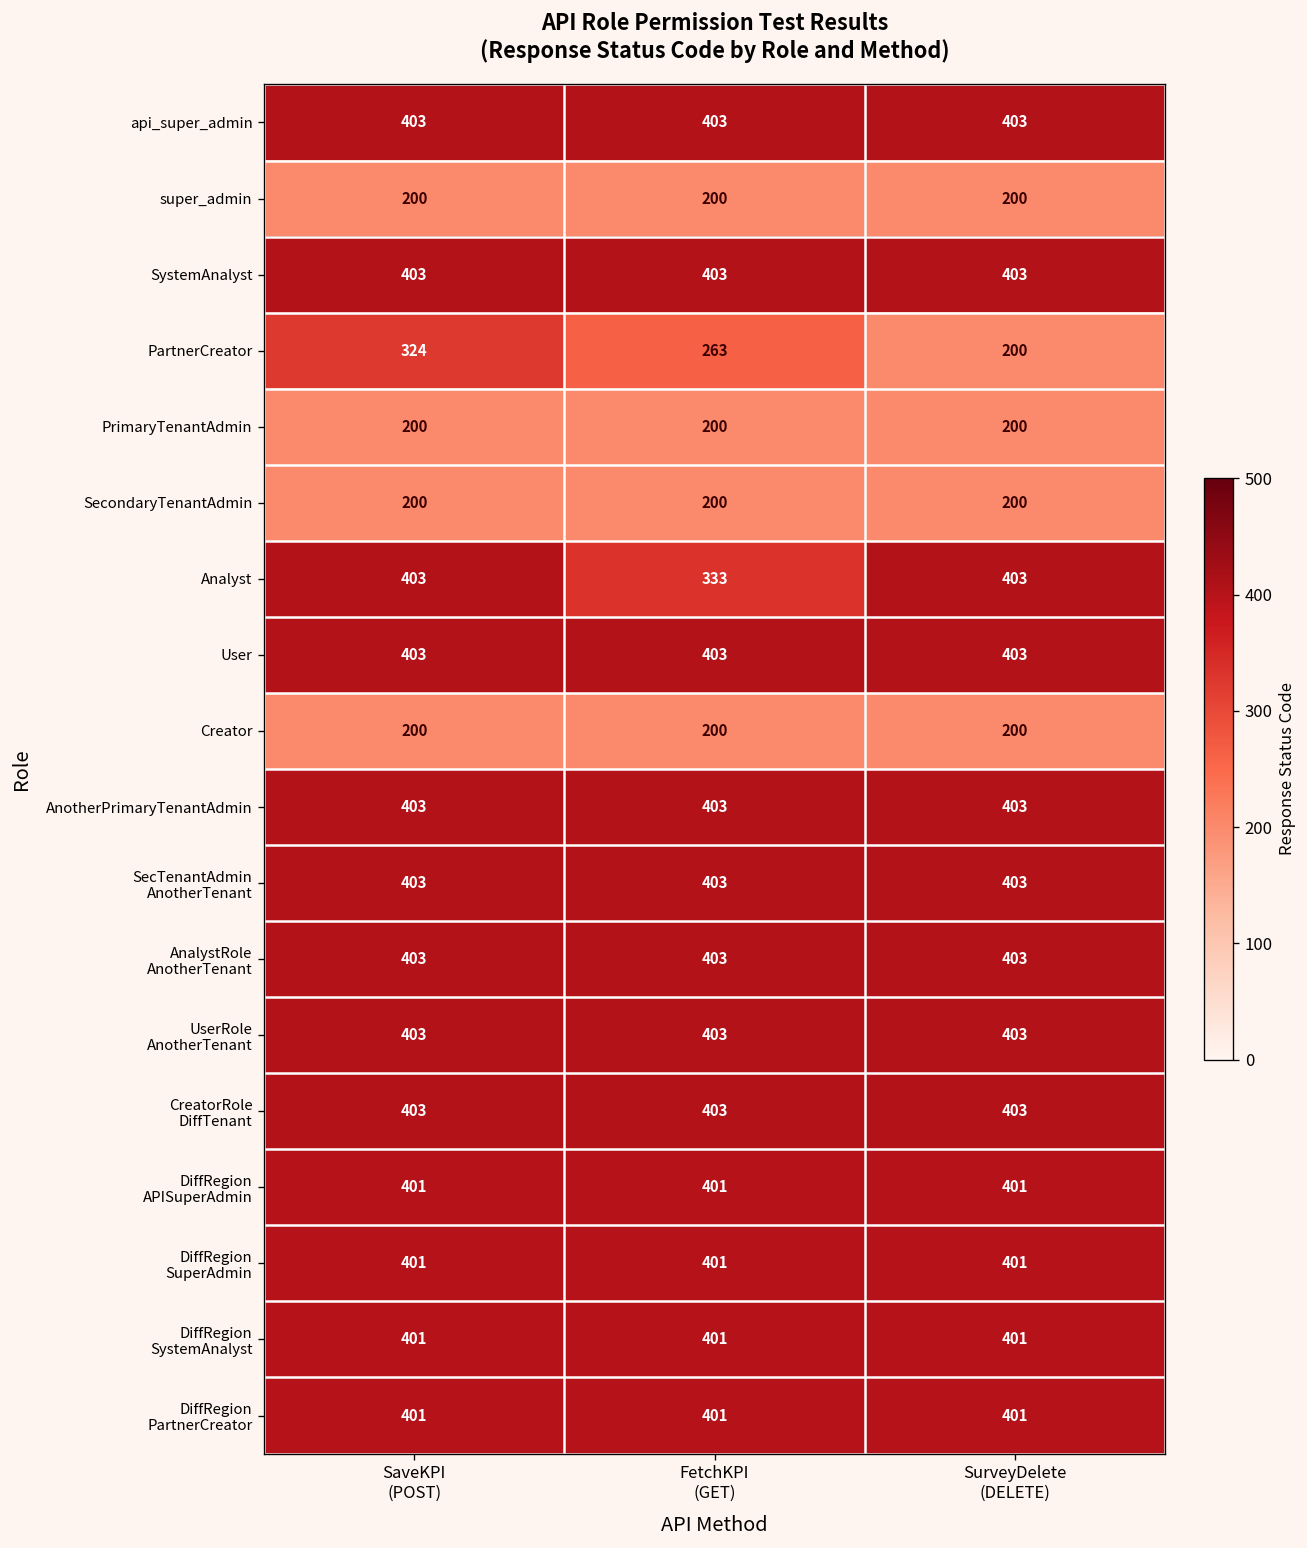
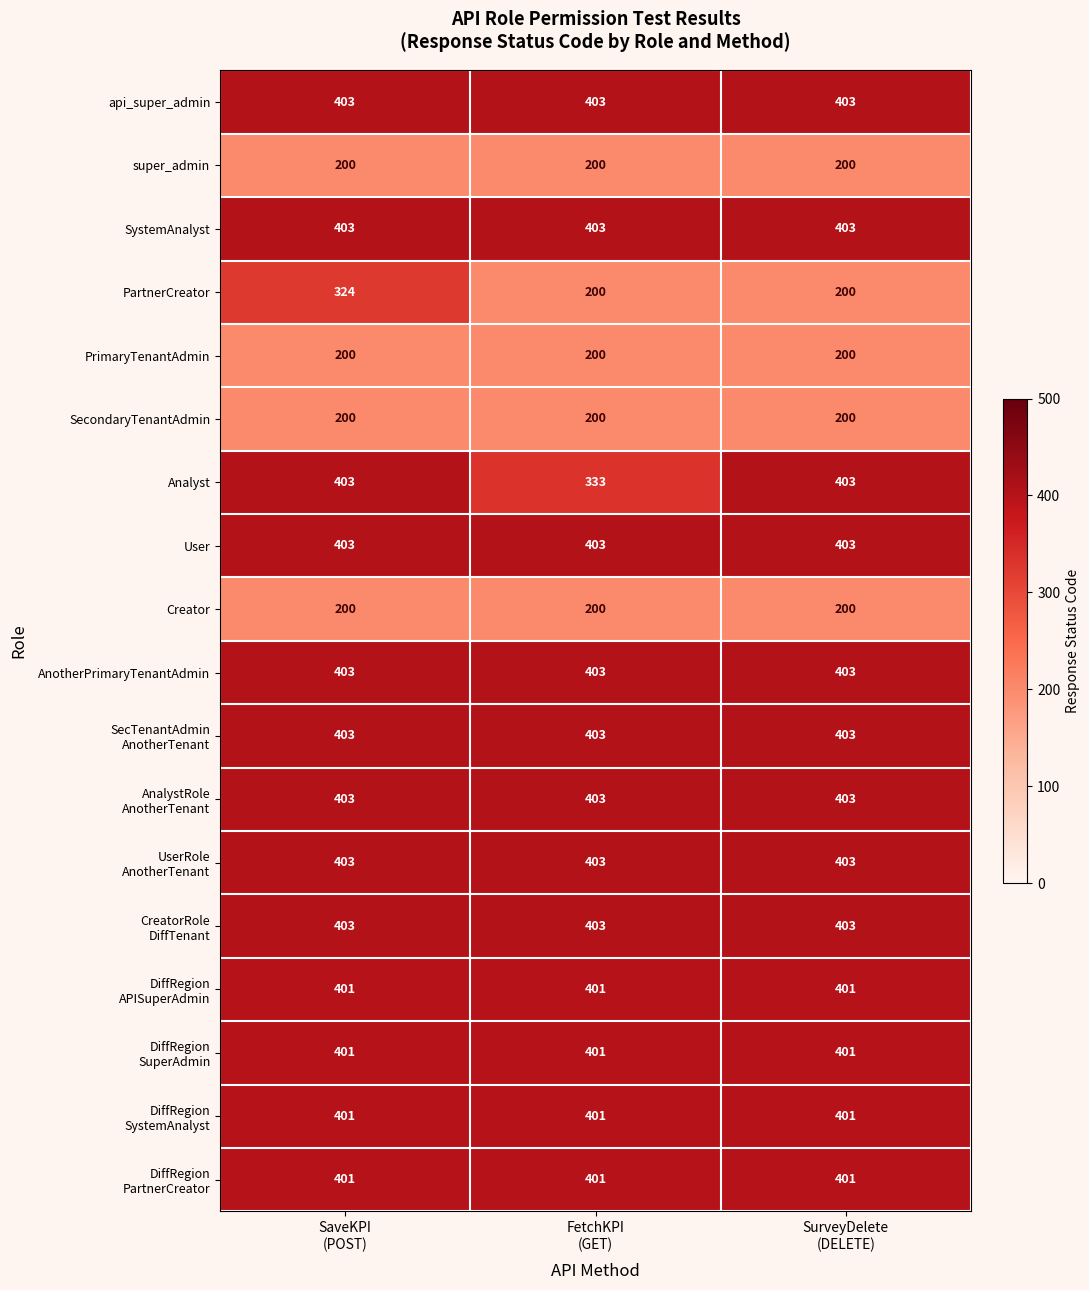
  {
    "api_super_admin": {
      "SaveKPI (POST)": 403,
      "FetchKPI (GET)": 403,
      "SurveyDelete (DELETE)": 403
    },
    "super_admin": {
      "SaveKPI (POST)": 200,
      "FetchKPI (GET)": 200,
      "SurveyDelete (DELETE)": 200
    },
    "SystemAnalyst": {
      "SaveKPI (POST)": 403,
      "FetchKPI (GET)": 403,
      "SurveyDelete (DELETE)": 403
    },
    "PartnerCreator": {
      "SaveKPI (POST)": 324,
-     "FetchKPI (GET)": 263,
+     "FetchKPI (GET)": 200,
      "SurveyDelete (DELETE)": 200
    },
    "PrimaryTenantAdmin": {
      "SaveKPI (POST)": 200,
      "FetchKPI (GET)": 200,
      "SurveyDelete (DELETE)": 200
    },
    "SecondaryTenantAdmin": {
      "SaveKPI (POST)": 200,
      "FetchKPI (GET)": 200,
      "SurveyDelete (DELETE)": 200
    },
    "Analyst": {
      "SaveKPI (POST)": 403,
      "FetchKPI (GET)": 333,
      "SurveyDelete (DELETE)": 403
    },
    "User": {
      "SaveKPI (POST)": 403,
      "FetchKPI (GET)": 403,
      "SurveyDelete (DELETE)": 403
    },
    "Creator": {
      "SaveKPI (POST)": 200,
      "FetchKPI (GET)": 200,
      "SurveyDelete (DELETE)": 200
    },
    "AnotherPrimaryTenantAdmin": {
      "SaveKPI (POST)": 403,
      "FetchKPI (GET)": 403,
      "SurveyDelete (DELETE)": 403
    },
    "SecTenantAdmin AnotherTenant": {
      "SaveKPI (POST)": 403,
      "FetchKPI (GET)": 403,
      "SurveyDelete (DELETE)": 403
    },
    "AnalystRole AnotherTenant": {
      "SaveKPI (POST)": 403,
      "FetchKPI (GET)": 403,
      "SurveyDelete (DELETE)": 403
    },
    "UserRole AnotherTenant": {
      "SaveKPI (POST)": 403,
      "FetchKPI (GET)": 403,
      "SurveyDelete (DELETE)": 403
    },
    "CreatorRole DiffTenant": {
      "SaveKPI (POST)": 403,
      "FetchKPI (GET)": 403,
      "SurveyDelete (DELETE)": 403
    },
    "DiffRegion APISuperAdmin": {
      "SaveKPI (POST)": 401,
      "FetchKPI (GET)": 401,
      "SurveyDelete (DELETE)": 401
    },
    "DiffRegion SuperAdmin": {
      "SaveKPI (POST)": 401,
      "FetchKPI (GET)": 401,
      "SurveyDelete (DELETE)": 401
    },
    "DiffRegion SystemAnalyst": {
      "SaveKPI (POST)": 401,
      "FetchKPI (GET)": 401,
      "SurveyDelete (DELETE)": 401
    },
    "DiffRegion PartnerCreator": {
      "SaveKPI (POST)": 401,
      "FetchKPI (GET)": 401,
      "SurveyDelete (DELETE)": 401
    }
  }
